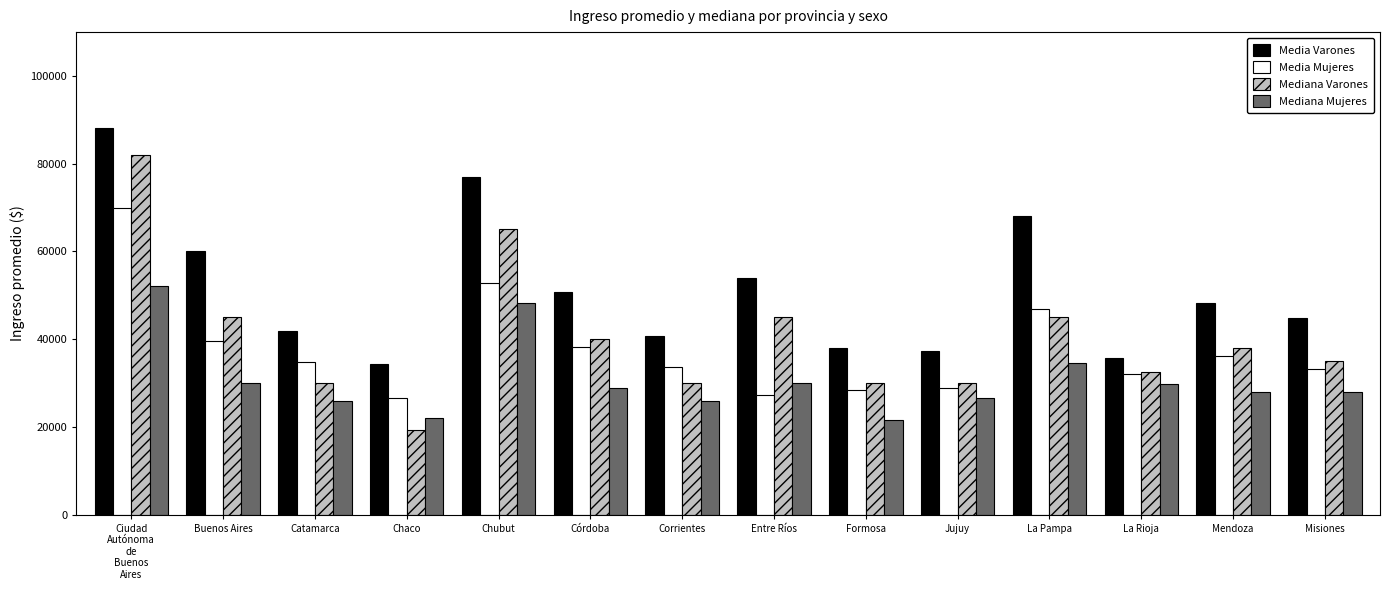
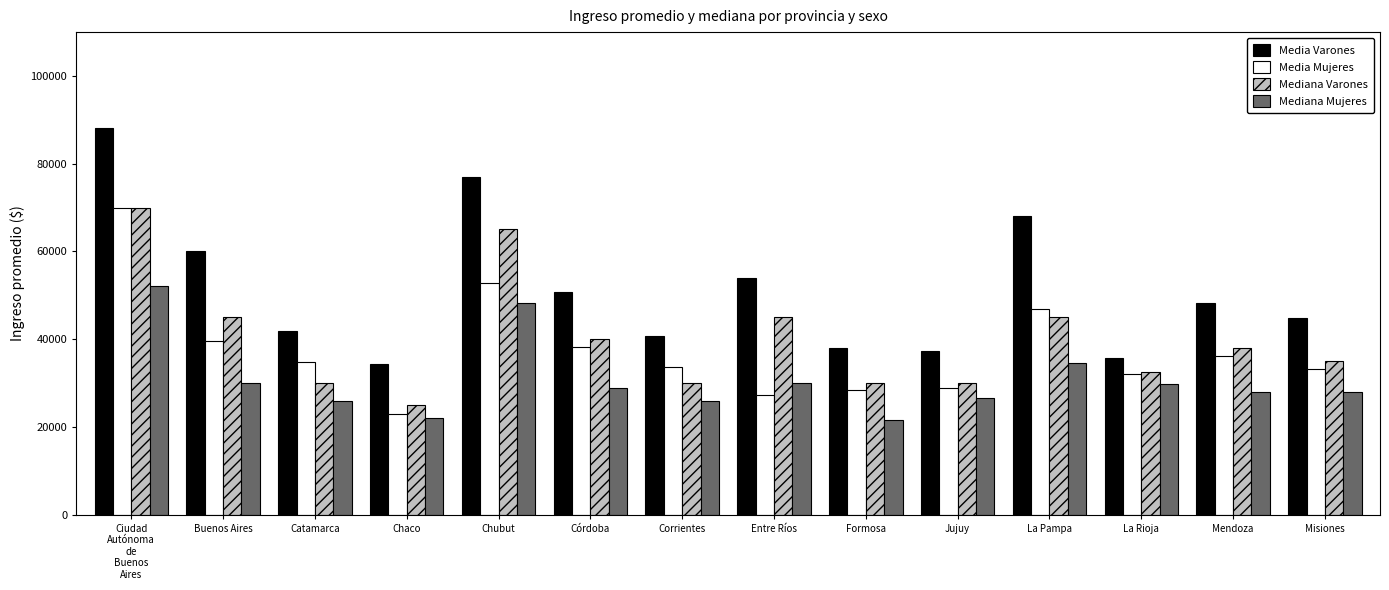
  {
    "Media Varones": {
      "Ciudad Autónoma de Buenos Aires": 88000,
      "Buenos Aires": 60000,
      "Catamarca": 42000,
      "Chaco": 34000,
      "Chubut": 77000,
      "Córdoba": 51000,
      "Corrientes": 41000,
      "Entre Ríos": 54000,
      "Formosa": 38000,
      "Jujuy": 37000,
      "La Pampa": 68000,
      "La Rioja": 36000,
      "Mendoza": 48000,
      "Misiones": 45000
    },
    "Media Mujeres": {
      "Ciudad Autónoma de Buenos Aires": 70000,
      "Buenos Aires": 40000,
      "Catamarca": 35000,
-     "Chaco": 26000,
+     "Chaco": 23000,
      "Chubut": 53000,
      "Córdoba": 38000,
      "Corrientes": 34000,
      "Entre Ríos": 27000,
      "Formosa": 28000,
      "Jujuy": 29000,
      "La Pampa": 47000,
      "La Rioja": 32000,
      "Mendoza": 36000,
      "Misiones": 33000
    },
    "Mediana Varones": {
-     "Ciudad Autónoma de Buenos Aires": 82000,
+     "Ciudad Autónoma de Buenos Aires": 70000,
      "Buenos Aires": 45000,
      "Catamarca": 30000,
-     "Chaco": 19000,
+     "Chaco": 25000,
      "Chubut": 65000,
      "Córdoba": 40000,
      "Corrientes": 30000,
      "Entre Ríos": 45000,
      "Formosa": 30000,
      "Jujuy": 30000,
      "La Pampa": 45000,
      "La Rioja": 33000,
      "Mendoza": 38000,
      "Misiones": 35000
    },
    "Mediana Mujeres": {
      "Ciudad Autónoma de Buenos Aires": 52000,
      "Buenos Aires": 30000,
      "Catamarca": 26000,
      "Chaco": 22000,
      "Chubut": 48000,
      "Córdoba": 29000,
      "Corrientes": 26000,
      "Entre Ríos": 30000,
      "Formosa": 22000,
      "Jujuy": 27000,
      "La Pampa": 35000,
      "La Rioja": 30000,
      "Mendoza": 28000,
      "Misiones": 28000
    }
  }
